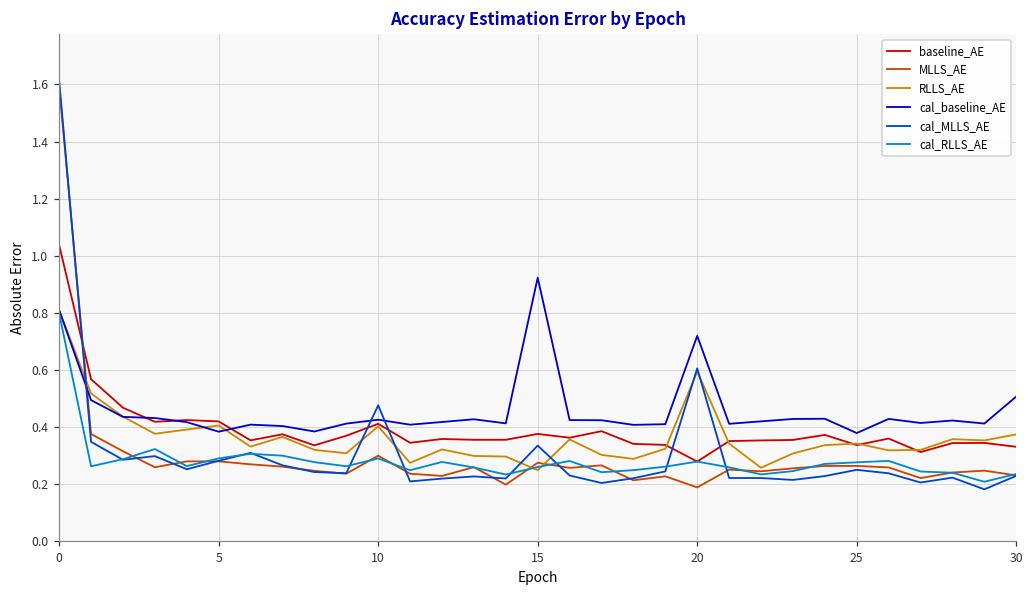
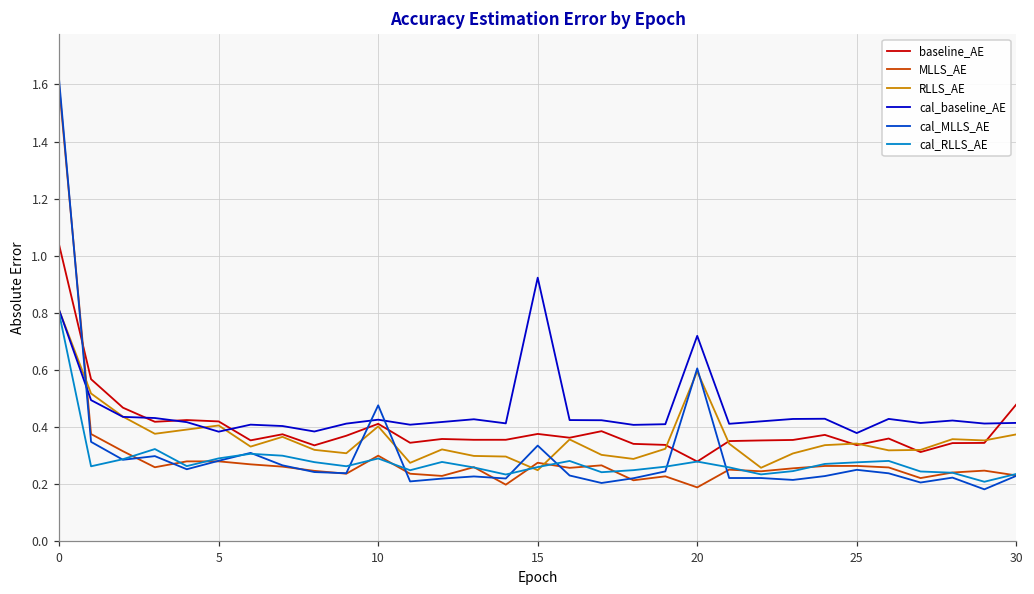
  {
    "baseline_AE": {
      "0": 1.04,
      "5": 0.42,
      "15": 0.37,
-     "30": 0.33
+     "30": 0.48
    },
    "MLLS_AE": {
      "0": 1.59,
      "15": 0.27,
      "20": 0.19,
      "25": 0.26
    },
    "RLLS_AE": {
      "5": 0.40,
      "15": 0.25,
      "20": 0.59,
      "30": 0.37
    },
    "cal_baseline_AE": {
      "5": 0.38,
      "10": 0.42,
      "15": 0.92,
      "20": 0.72,
      "25": 0.38,
-     "30": 0.51
+     "30": 0.41
    },
    "cal_MLLS_AE": {
      "0": 1.61,
      "10": 0.48,
      "15": 0.33,
      "20": 0.60,
      "25": 0.25
    },
    "cal_RLLS_AE": {
      "0": 0.80,
      "15": 0.26,
      "25": 0.28
    }
  }
